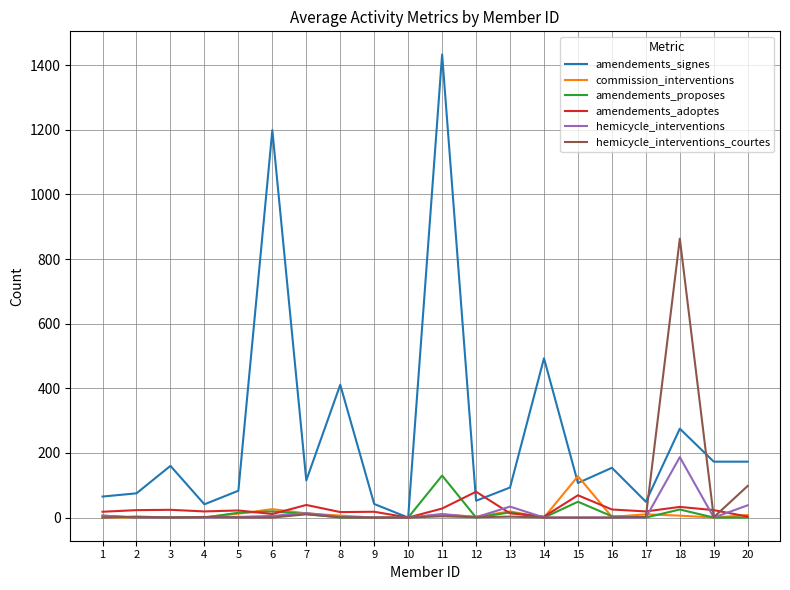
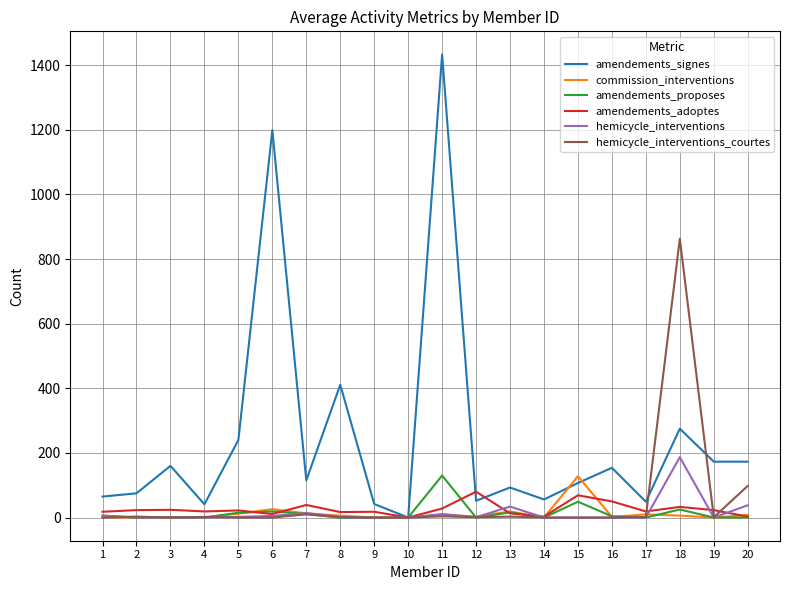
  {
    "amendements_signes": {
      "1": 70,
      "2": 80,
      "3": 160,
      "4": 40,
-     "5": 80,
+     "5": 240,
      "6": 1200,
      "7": 120,
      "8": 410,
      "9": 40,
      "11": 1430,
      "12": 50,
      "13": 90,
-     "14": 490,
+     "14": 60,
      "15": 110,
      "16": 150,
      "17": 50,
      "18": 280,
      "19": 170,
      "20": 170
    },
    "commission_interventions": {
      "15": 130,
      "17": 10,
      "18": 10
    },
    "amendements_proposes": {
      "11": 130,
      "15": 50,
      "18": 30
    },
    "amendements_adoptes": {
      "1": 20,
      "2": 20,
      "3": 20,
      "4": 20,
      "7": 40,
      "8": 20,
      "9": 20,
      "11": 30,
      "12": 80,
      "15": 70,
-     "16": 30,
+     "16": 50,
      "17": 20,
      "18": 30,
      "19": 20
    },
    "hemicycle_interventions": {
      "13": 30,
      "18": 190,
      "20": 40
    },
    "hemicycle_interventions_courtes": {
      "13": 0,
      "18": 860,
      "20": 100
    }
  }
